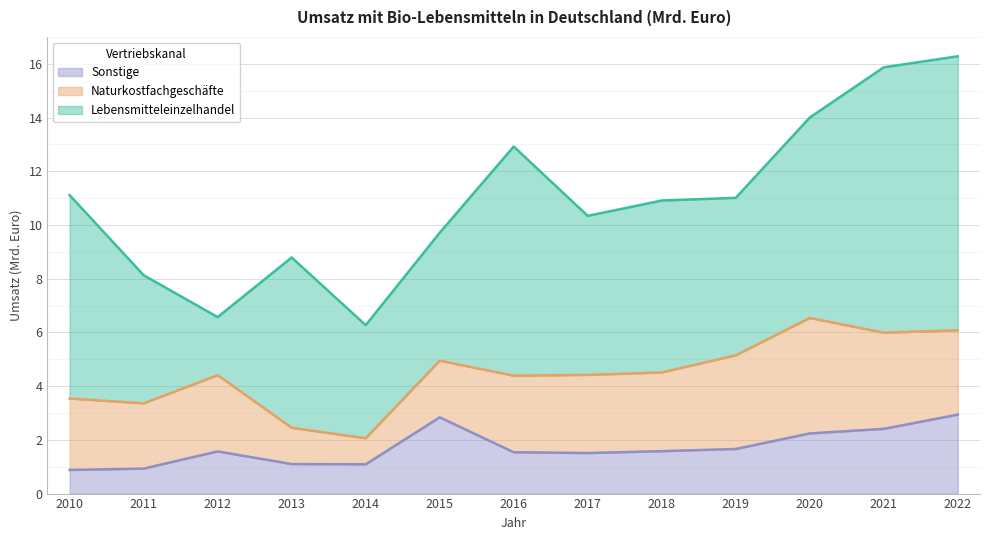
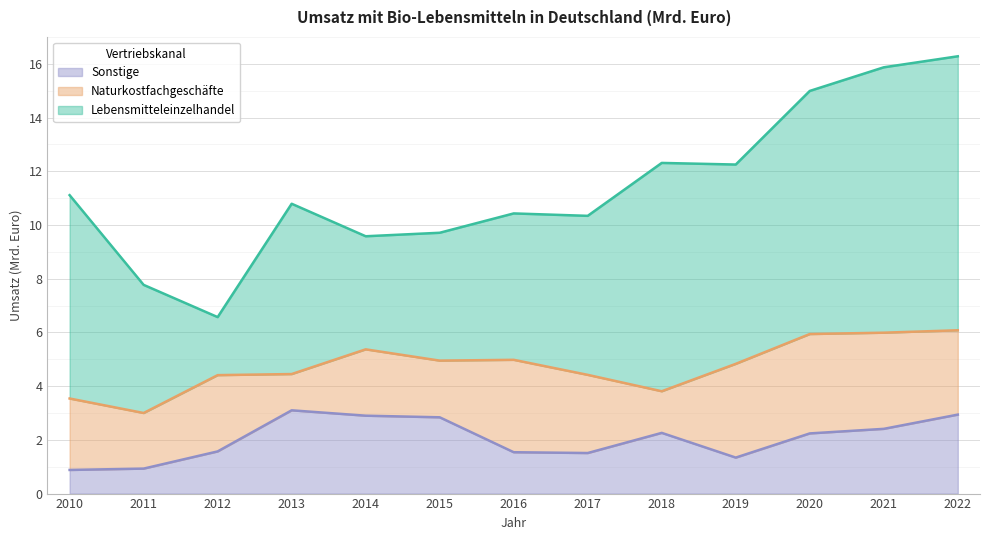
  {
    "Sonstige": {
      "2010": 0.9,
      "2011": 0.9,
      "2012": 1.6,
-     "2013": 1.1,
-     "2014": 1.1,
+     "2013": 3.1,
+     "2014": 2.9,
      "2015": 2.8,
      "2016": 1.5,
      "2017": 1.5,
-     "2018": 1.6,
-     "2019": 1.7,
+     "2018": 2.3,
+     "2019": 1.3,
      "2020": 2.2,
      "2021": 2.4,
      "2022": 2.9
    },
    "Naturkostfachgeschäfte": {
      "2010": 2.7,
-     "2011": 2.4,
+     "2011": 2.1,
      "2012": 2.8,
      "2013": 1.4,
-     "2014": 1.0,
+     "2014": 2.5,
      "2015": 2.1,
-     "2016": 2.9,
+     "2016": 3.4,
      "2017": 2.9,
-     "2018": 2.9,
+     "2018": 1.5,
      "2019": 3.5,
-     "2020": 4.3,
+     "2020": 3.7,
      "2021": 3.6,
      "2022": 3.1
    },
    "Lebensmitteleinzelhandel": {
      "2010": 7.6,
      "2011": 4.8,
      "2012": 2.2,
      "2013": 6.3,
      "2014": 4.2,
      "2015": 4.8,
-     "2016": 8.5,
+     "2016": 5.4,
      "2017": 5.9,
-     "2018": 6.4,
-     "2019": 5.9,
-     "2020": 7.5,
+     "2018": 8.5,
+     "2019": 7.4,
+     "2020": 9.1,
      "2021": 9.9,
      "2022": 10.2
    }
  }
